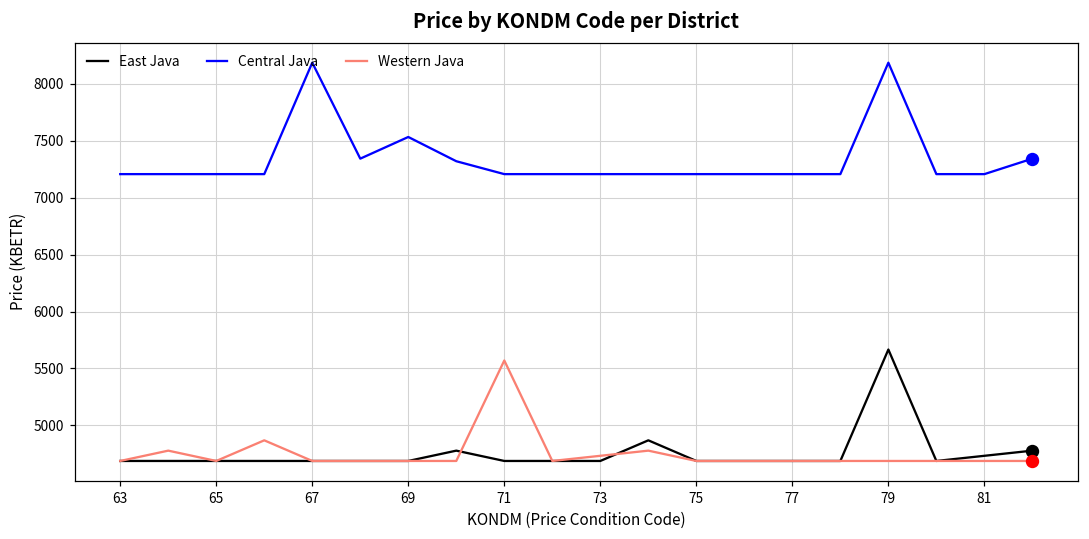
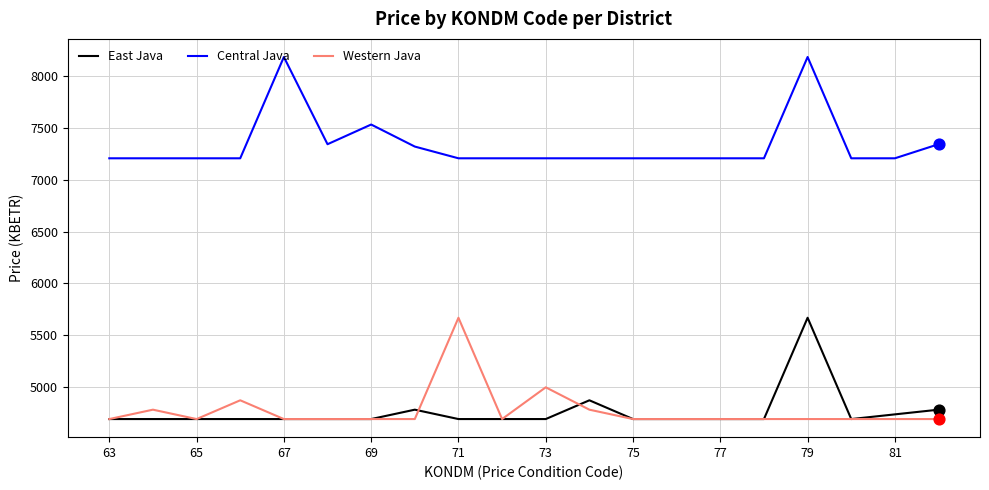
  {
    "Western Java": {
-     "71": 5570,
-     "73": 4730,
+     "71": 5670,
+     "73": 4990,
      "79": 4690,
      "81": 4690
    }
  }
